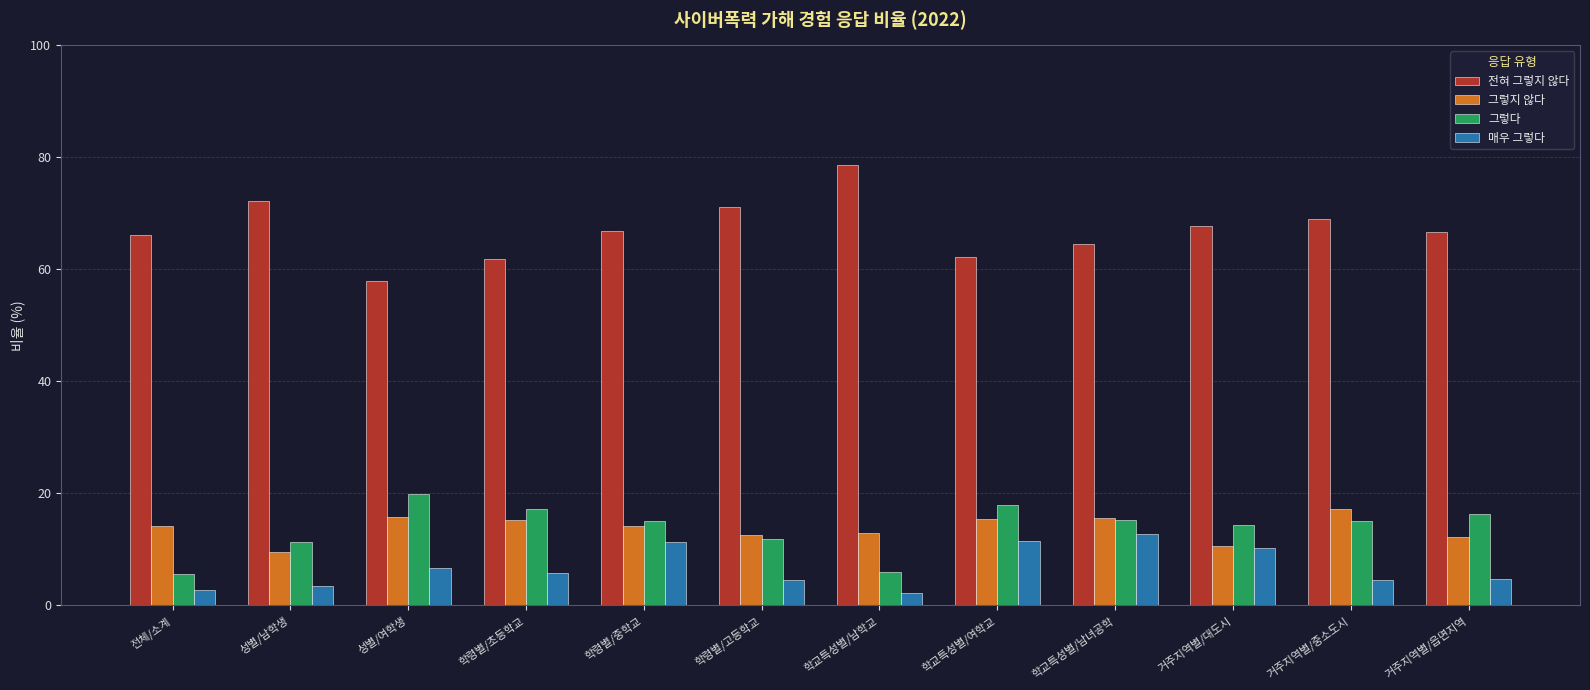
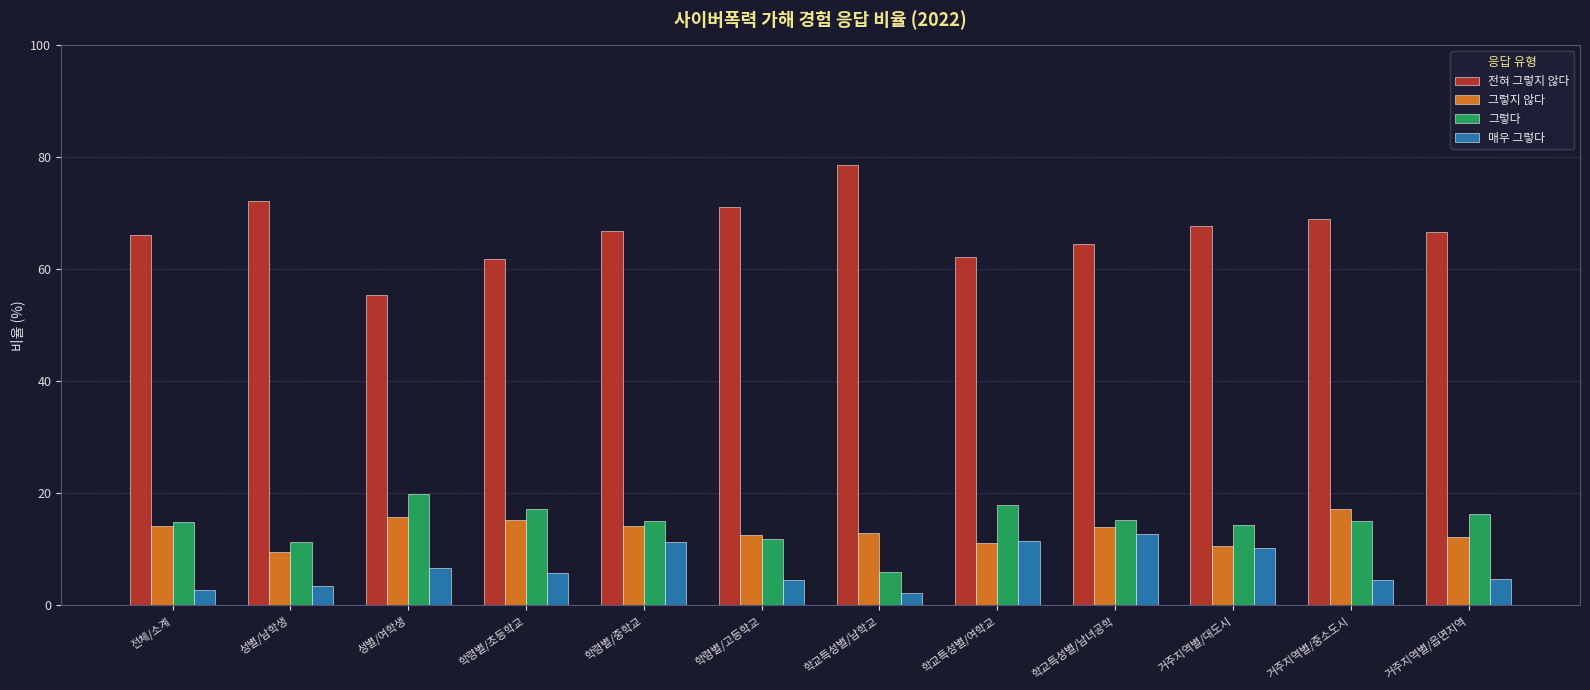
  {
    "전혀 그렇지 않다": {
      "전체/소계": 66,
      "성별/남학생": 72,
-     "성별/여학생": 58,
+     "성별/여학생": 56,
      "학령별/초등학교": 62,
      "학령별/중학교": 67,
      "학령별/고등학교": 71,
      "학교특성별/남학교": 79,
      "학교특성별/여학교": 62,
      "학교특성별/남녀공학": 65,
      "거주지역별/대도시": 68,
      "거주지역별/중소도시": 69,
      "거주지역별/읍면지역": 67
    },
    "그렇지 않다": {
      "전체/소계": 14,
      "성별/남학생": 10,
      "성별/여학생": 16,
      "학령별/초등학교": 15,
      "학령별/중학교": 14,
      "학령별/고등학교": 13,
      "학교특성별/남학교": 13,
-     "학교특성별/여학교": 15,
-     "학교특성별/남녀공학": 16,
+     "학교특성별/여학교": 11,
+     "학교특성별/남녀공학": 14,
      "거주지역별/대도시": 11,
      "거주지역별/중소도시": 17,
      "거주지역별/읍면지역": 12
    },
    "그렇다": {
-     "전체/소계": 6,
+     "전체/소계": 15,
      "성별/남학생": 11,
      "성별/여학생": 20,
      "학령별/초등학교": 17,
      "학령별/중학교": 15,
      "학령별/고등학교": 12,
      "학교특성별/남학교": 6,
      "학교특성별/여학교": 18,
      "학교특성별/남녀공학": 15,
      "거주지역별/대도시": 14,
      "거주지역별/중소도시": 15,
      "거주지역별/읍면지역": 16
    },
    "매우 그렇다": {
      "전체/소계": 3,
      "성별/남학생": 3,
      "성별/여학생": 7,
      "학령별/초등학교": 6,
      "학령별/중학교": 11,
      "학령별/고등학교": 5,
      "학교특성별/남학교": 2,
      "학교특성별/여학교": 12,
      "학교특성별/남녀공학": 13,
      "거주지역별/대도시": 10,
      "거주지역별/중소도시": 5,
      "거주지역별/읍면지역": 5
    }
  }
